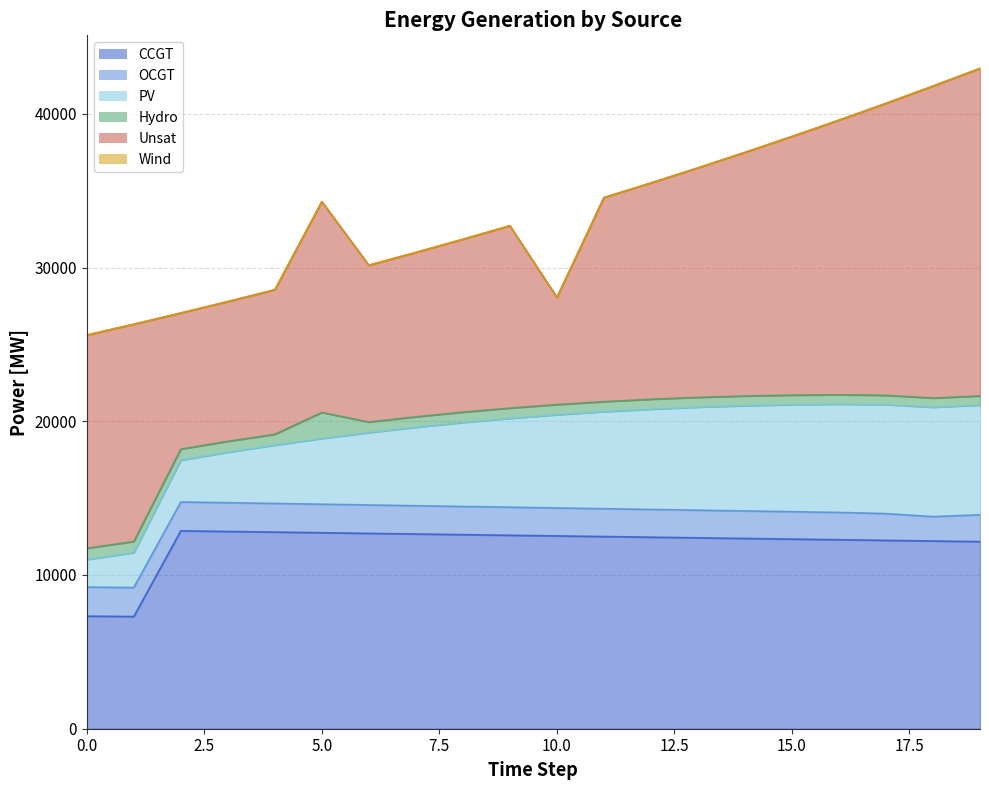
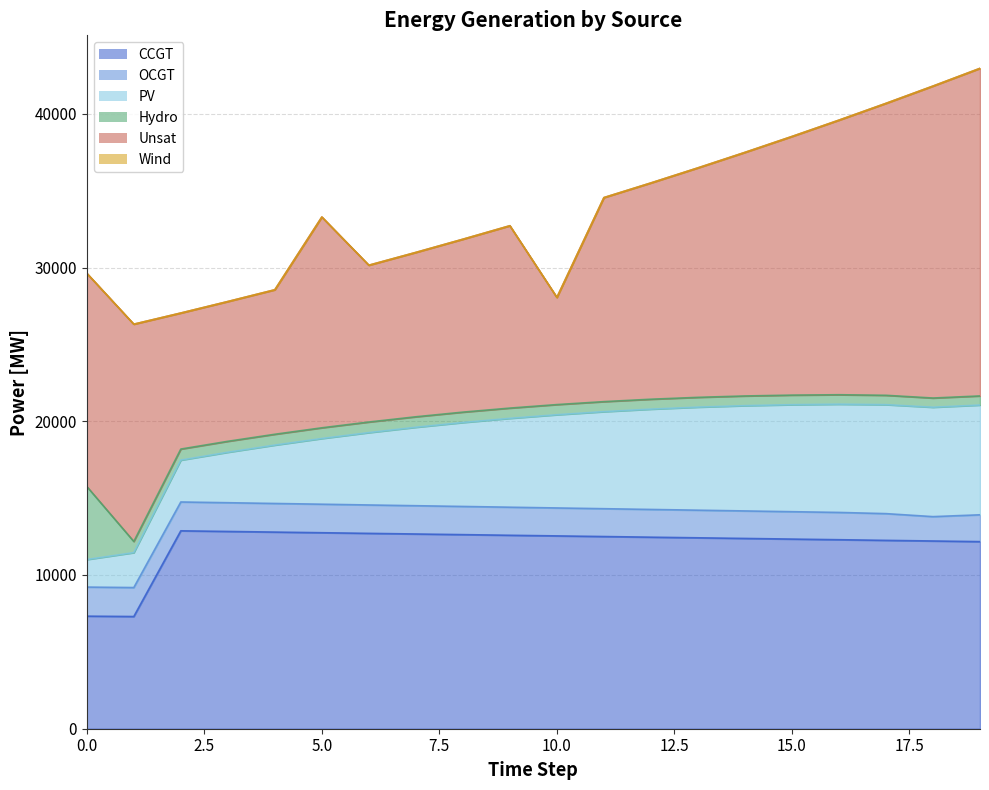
  {
    "Hydro": {
-     "0.0": 700,
-     "5.0": 1700,
+     "0.0": 4800,
+     "5.0": 700,
      "10.0": 700,
      "15.0": 600
    }
  }
